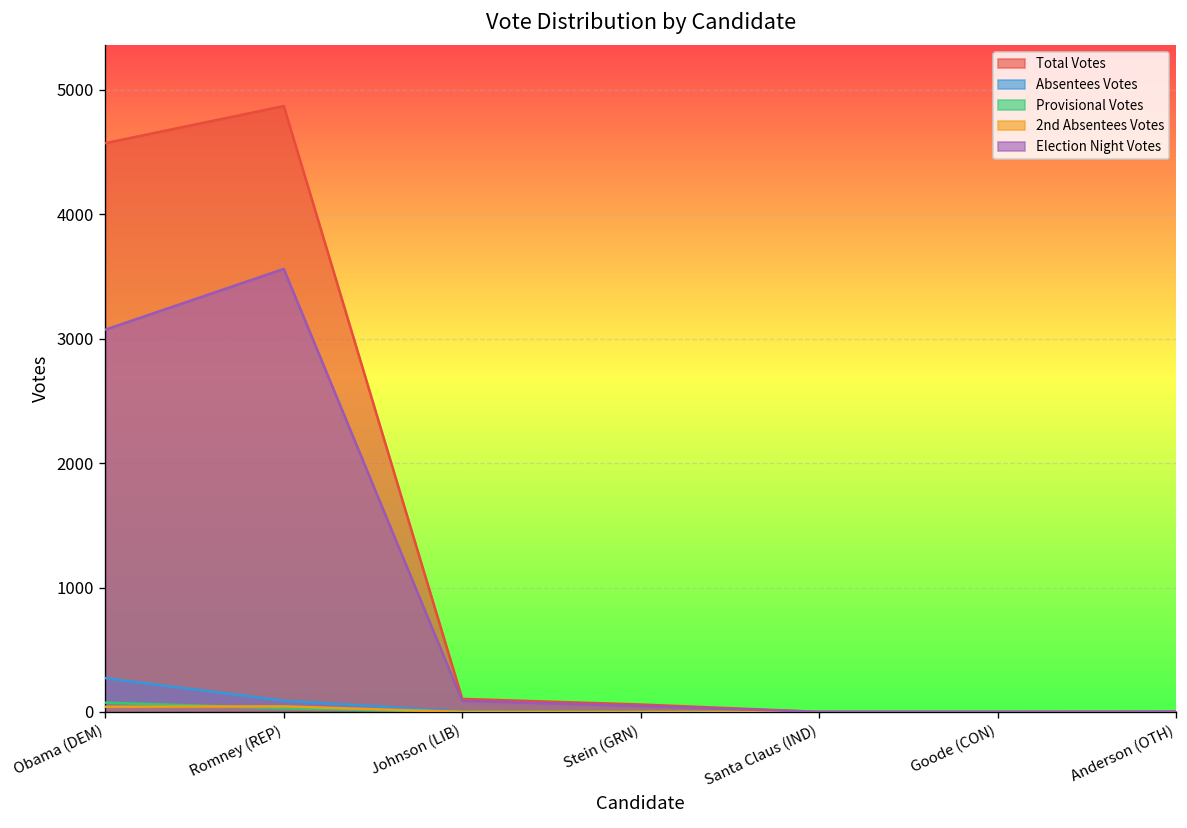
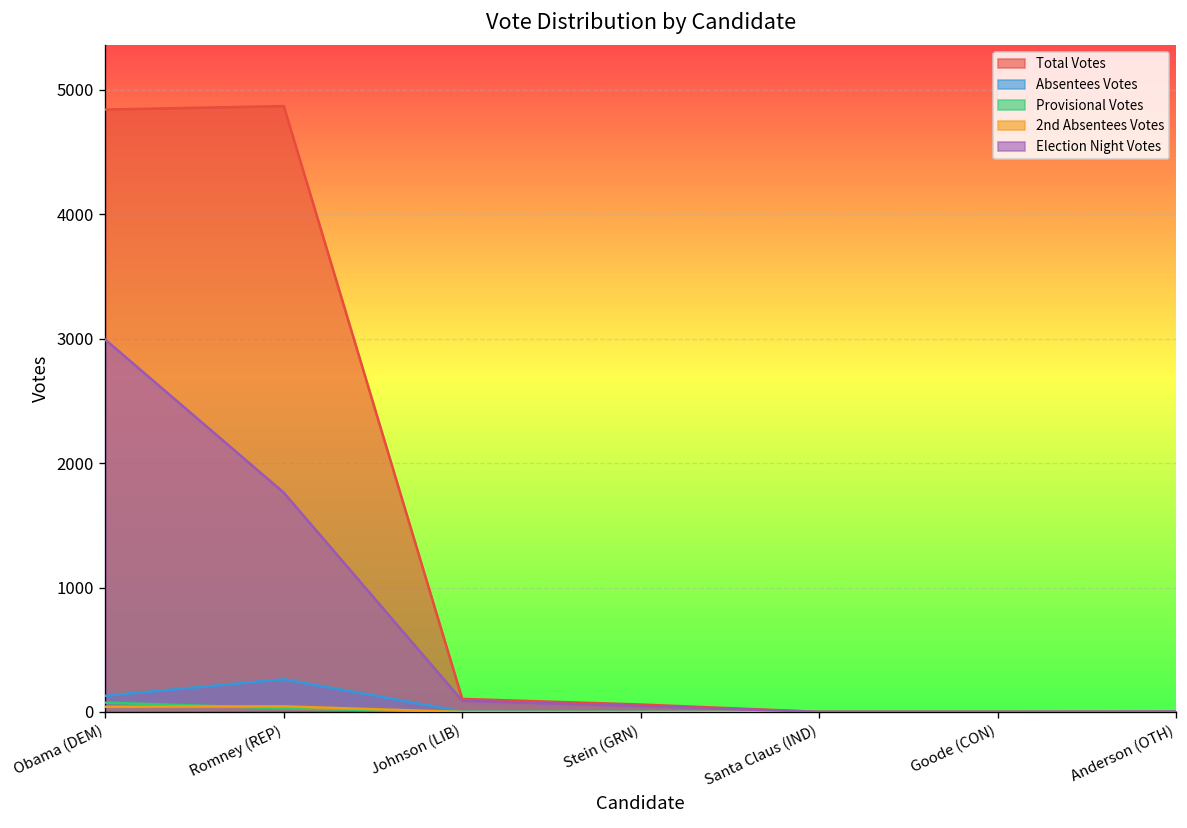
  {
    "Total Votes": {
-     "Obama (DEM)": 4570,
+     "Obama (DEM)": 4840,
      "Romney (REP)": 4870
    },
    "Absentees Votes": {
-     "Obama (DEM)": 270,
-     "Romney (REP)": 90
+     "Obama (DEM)": 130,
+     "Romney (REP)": 260
    },
    "Provisional Votes": {
      "Obama (DEM)": 80
    },
    "2nd Absentees Votes": {
      "Obama (DEM)": 40
    },
    "Election Night Votes": {
-     "Obama (DEM)": 3070,
-     "Romney (REP)": 3560
+     "Obama (DEM)": 2990,
+     "Romney (REP)": 1760
    }
  }
